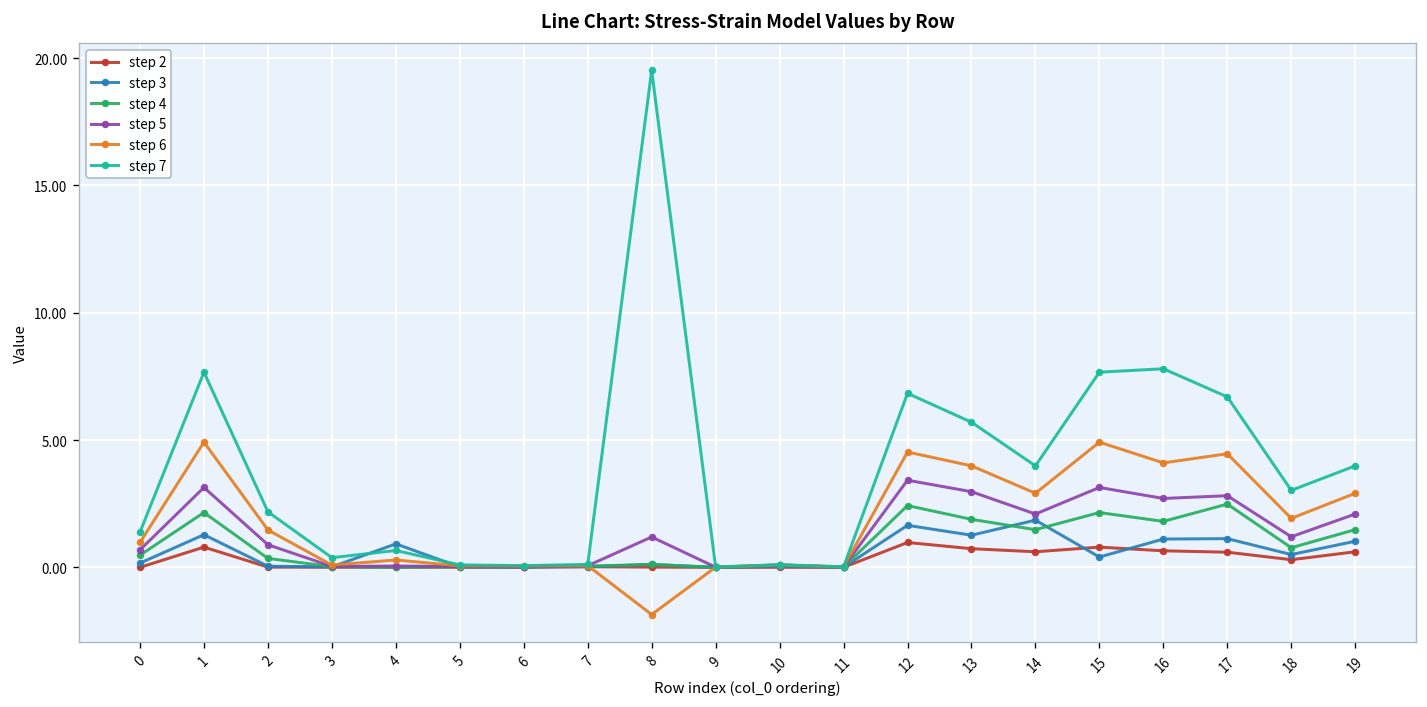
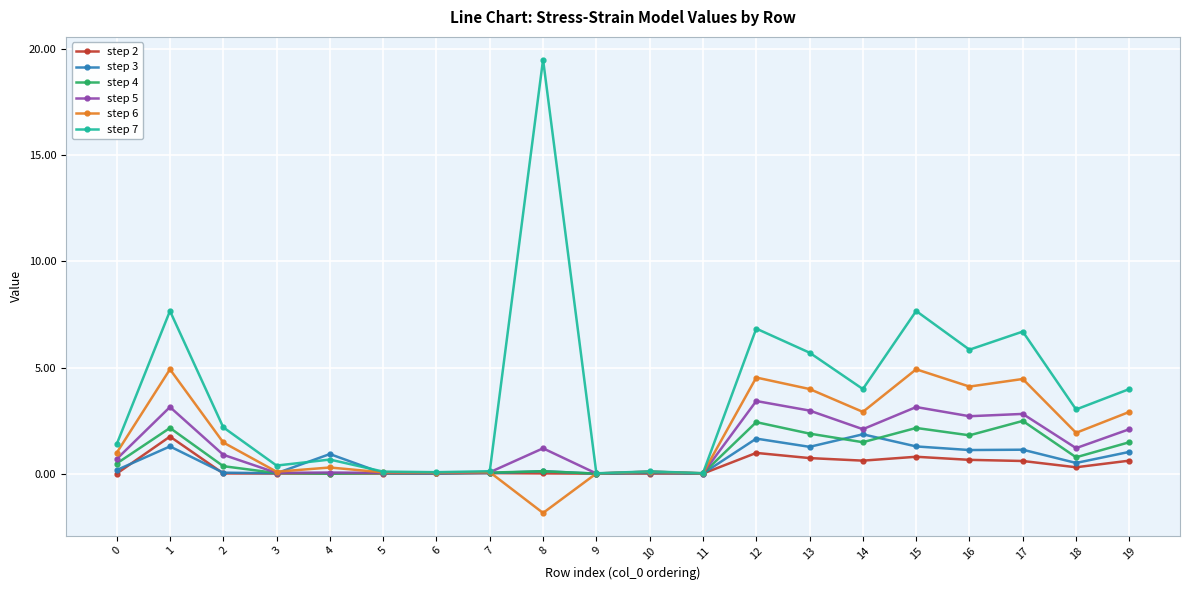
  {
    "step 2": {
      "0": 0.0,
-     "1": 0.8,
+     "1": 1.7,
      "12": 1.0,
      "13": 0.7,
      "14": 0.6,
      "15": 0.8,
      "16": 0.6,
      "17": 0.6,
      "18": 0.3,
      "19": 0.6
    },
    "step 3": {
      "0": 0.2,
      "1": 1.3,
      "4": 0.9,
      "12": 1.7,
      "13": 1.3,
      "14": 1.9,
-     "15": 0.4,
+     "15": 1.3,
      "16": 1.1,
      "17": 1.1,
      "18": 0.5,
      "19": 1.0
    },
    "step 4": {
      "0": 0.5,
      "1": 2.2,
      "2": 0.4,
      "12": 2.4,
      "13": 1.9,
      "14": 1.5,
      "15": 2.2,
      "16": 1.8,
      "17": 2.5,
      "18": 0.8,
      "19": 1.5
    },
    "step 5": {
      "0": 0.7,
      "1": 3.1,
      "2": 0.9,
      "8": 1.2,
      "12": 3.4,
      "13": 3.0,
      "14": 2.1,
      "15": 3.1,
      "16": 2.7,
      "17": 2.8,
      "18": 1.2,
      "19": 2.1
    },
    "step 6": {
      "0": 1.0,
      "1": 4.9,
      "2": 1.5,
      "4": 0.3,
      "8": -1.9,
      "12": 4.5,
      "13": 4.0,
      "14": 2.9,
      "15": 4.9,
      "16": 4.1,
      "17": 4.5,
      "18": 1.9,
      "19": 2.9
    },
    "step 7": {
      "0": 1.4,
      "1": 7.7,
      "2": 2.2,
      "3": 0.4,
      "4": 0.7,
      "8": 19.5,
      "12": 6.8,
      "13": 5.7,
      "14": 4.0,
      "15": 7.7,
-     "16": 7.8,
+     "16": 5.8,
      "17": 6.7,
      "18": 3.0,
      "19": 4.0
    }
  }
